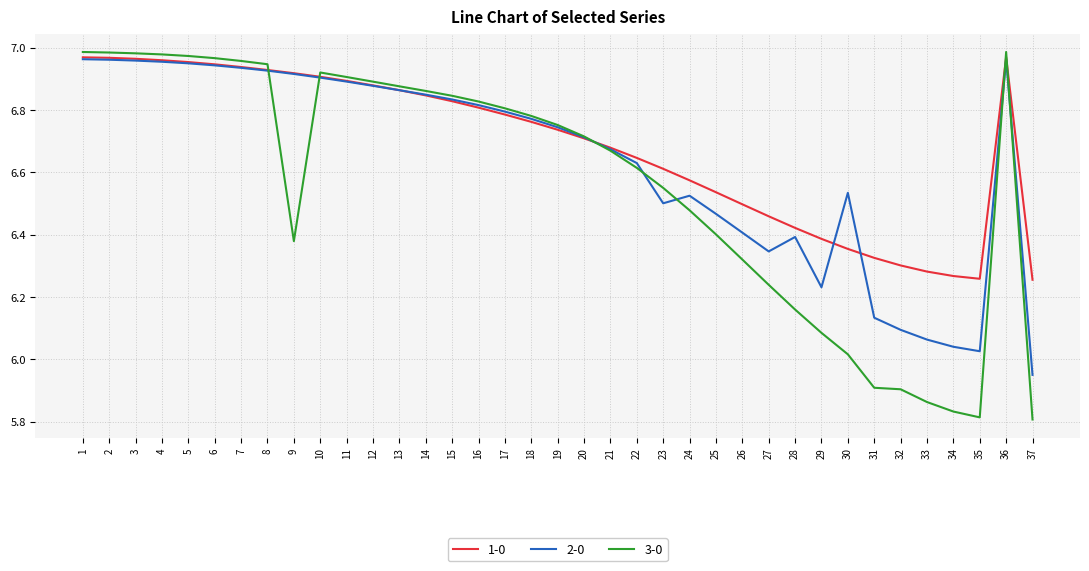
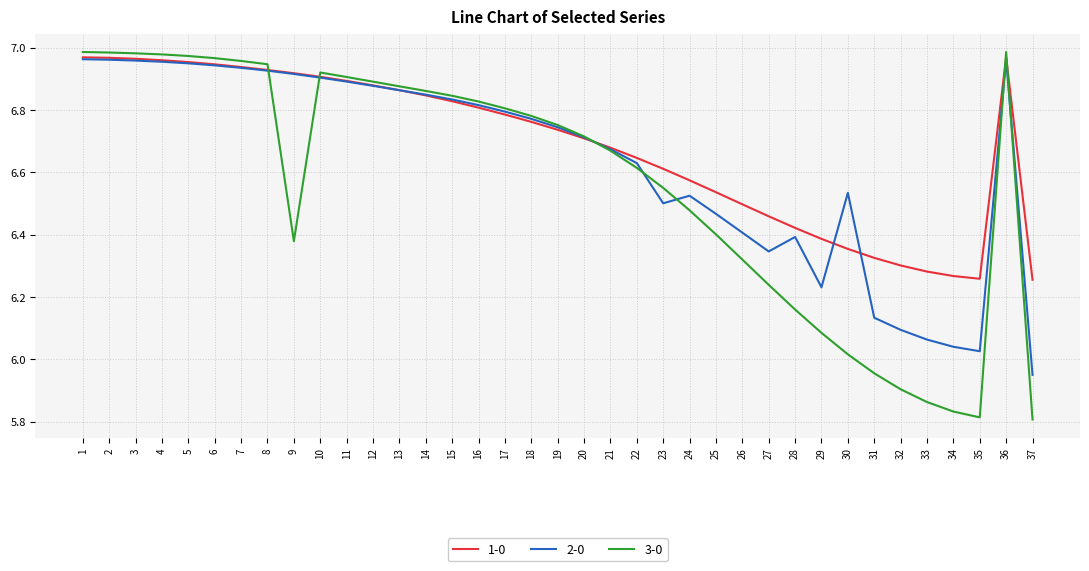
  {
    "1-0": {
      "16": 6.81,
      "17": 6.79,
      "18": 6.76,
      "19": 6.74,
      "22": 6.65,
      "23": 6.61,
      "24": 6.57,
      "25": 6.54,
      "26": 6.50,
      "27": 6.46,
      "28": 6.42,
      "29": 6.39,
      "30": 6.35,
      "31": 6.33,
      "32": 6.30,
      "33": 6.28,
      "34": 6.27,
      "35": 6.26,
      "37": 6.26
    },
    "2-0": {
      "16": 6.82,
      "17": 6.79,
      "18": 6.77,
      "22": 6.63,
      "23": 6.50,
      "24": 6.53,
      "25": 6.47,
      "26": 6.41,
      "27": 6.35,
      "28": 6.39,
      "29": 6.23,
      "30": 6.53,
      "31": 6.13,
      "32": 6.10,
      "33": 6.06,
      "34": 6.04,
      "35": 6.03,
      "37": 5.95
    },
    "3-0": {
      "1": 6.99,
      "2": 6.98,
      "3": 6.98,
      "4": 6.98,
      "5": 6.97,
      "6": 6.97,
      "7": 6.96,
      "8": 6.95,
      "9": 6.38,
      "10": 6.92,
      "11": 6.91,
      "12": 6.89,
      "13": 6.88,
      "14": 6.86,
      "15": 6.85,
      "16": 6.83,
      "17": 6.81,
      "18": 6.78,
      "22": 6.61,
      "23": 6.55,
      "24": 6.48,
      "25": 6.40,
      "26": 6.32,
      "27": 6.24,
      "28": 6.16,
      "29": 6.09,
      "30": 6.02,
-     "31": 5.91,
+     "31": 5.96,
      "32": 5.90,
      "33": 5.86,
      "34": 5.83,
      "35": 5.81,
      "36": 6.99,
      "37": 5.81
    }
  }
